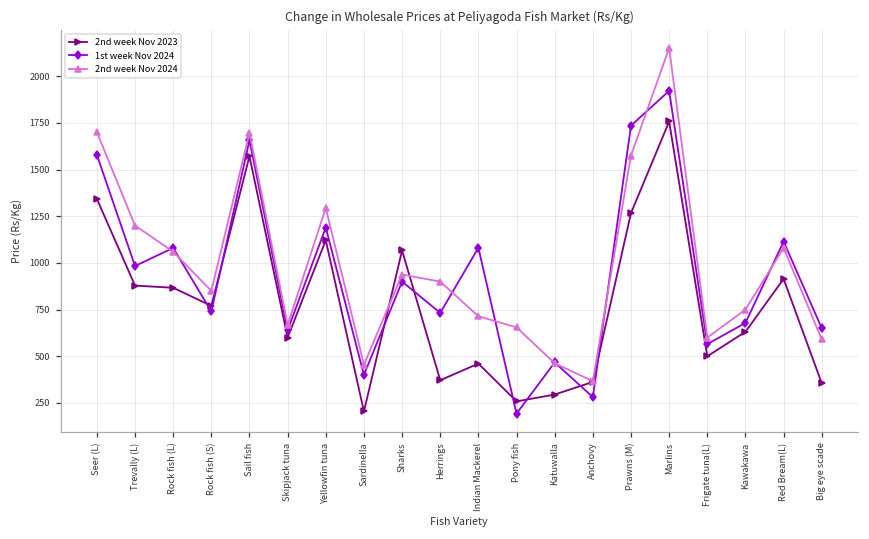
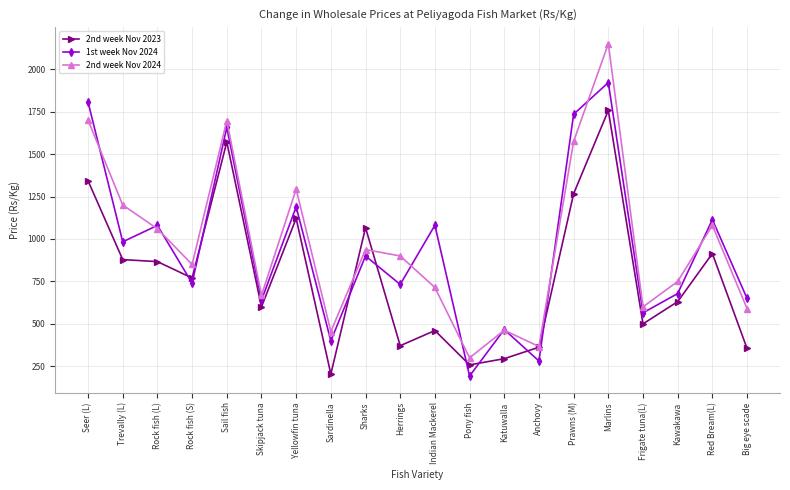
  {
    "2nd week Nov 2023": {
      "Seer (L)": 1340,
      "Trevally (L)": 880,
      "Rock fish (L)": 870,
      "Rock fish (S)": 770,
      "Sail fish": 1570,
      "Skipjack tuna": 600,
      "Yellowfin tuna": 1120,
      "Sardinella": 200,
      "Sharks": 1070,
      "Herrings": 370,
      "Indian Mackerel": 460,
      "Pony fish": 260,
      "Katuwalla": 300,
      "Prawns (M)": 1270,
      "Marlins": 1760,
      "Frigate tuna(L)": 500,
      "Kawakawa": 630,
      "Red Bream(L)": 910,
      "Big eye scade": 360
    },
    "1st week Nov 2024": {
-     "Seer (L)": 1580,
+     "Seer (L)": 1810,
      "Trevally (L)": 980,
      "Rock fish (L)": 1080,
      "Rock fish (S)": 740,
      "Sail fish": 1660,
      "Skipjack tuna": 640,
      "Yellowfin tuna": 1190,
      "Sardinella": 400,
      "Sharks": 900,
      "Herrings": 730,
      "Indian Mackerel": 1080,
      "Pony fish": 190,
      "Anchovy": 280,
      "Prawns (M)": 1730,
      "Marlins": 1920,
      "Frigate tuna(L)": 570,
      "Kawakawa": 680,
      "Red Bream(L)": 1110,
      "Big eye scade": 650
    },
    "2nd week Nov 2024": {
      "Seer (L)": 1700,
      "Trevally (L)": 1200,
      "Rock fish (L)": 1060,
      "Rock fish (S)": 850,
      "Sail fish": 1700,
      "Skipjack tuna": 670,
      "Yellowfin tuna": 1290,
      "Sardinella": 460,
      "Sharks": 940,
      "Herrings": 900,
      "Indian Mackerel": 710,
-     "Pony fish": 650,
+     "Pony fish": 300,
      "Prawns (M)": 1580,
      "Marlins": 2150,
      "Frigate tuna(L)": 600,
      "Kawakawa": 750,
      "Red Bream(L)": 1080,
      "Big eye scade": 590
    }
  }
